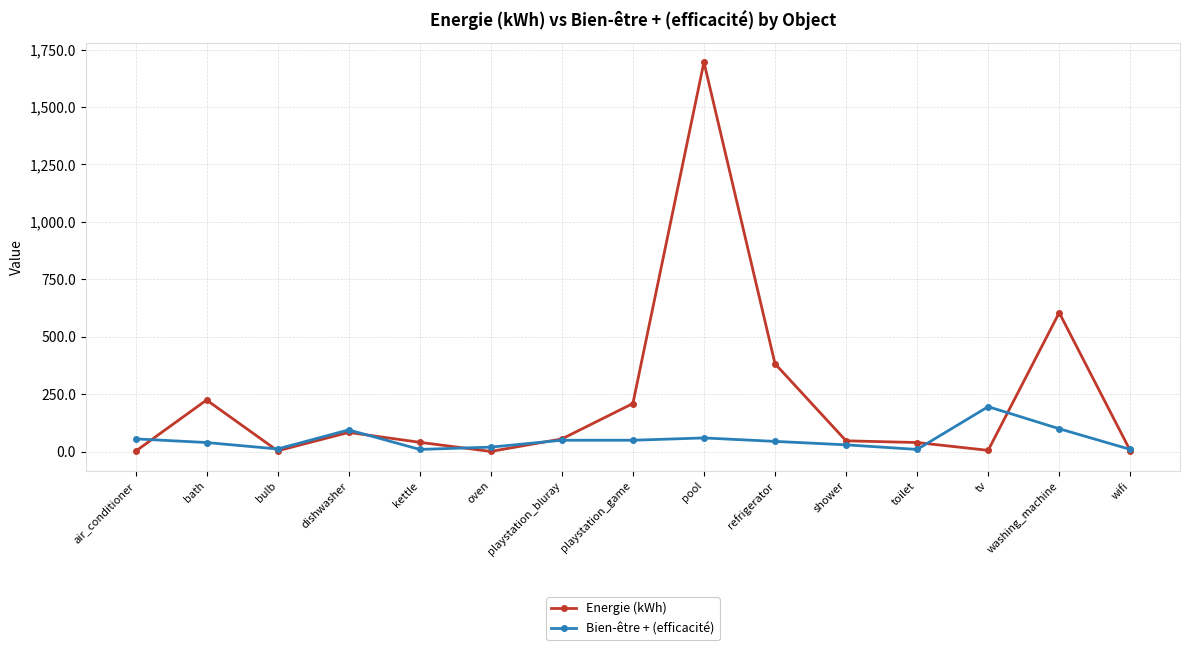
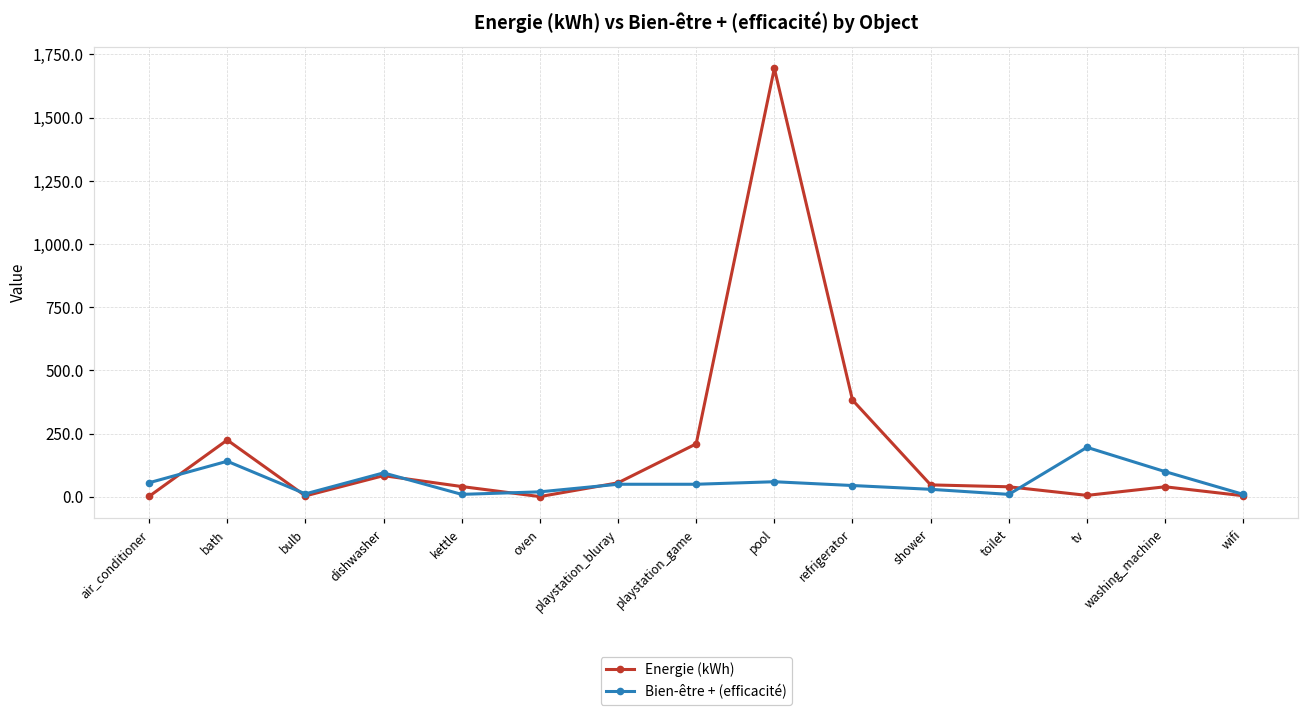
  {
    "Energie (kWh)": {
      "air_conditioner": "0",
      "bath": "230",
      "kettle": "40",
      "oven": "0",
      "playstation_game": "210",
      "pool": "1,700",
      "refrigerator": "380",
      "shower": "50",
      "toilet": "40",
      "tv": "10",
-     "washing_machine": "610"
+     "washing_machine": "40"
    },
    "Bien-être + (efficacité)": {
      "air_conditioner": "60",
-     "bath": "40",
+     "bath": "140",
      "kettle": "10",
      "oven": "20",
      "playstation_game": "50",
      "pool": "60",
      "refrigerator": "50",
      "shower": "30",
      "toilet": "10",
      "tv": "200",
      "washing_machine": "100"
    }
  }
